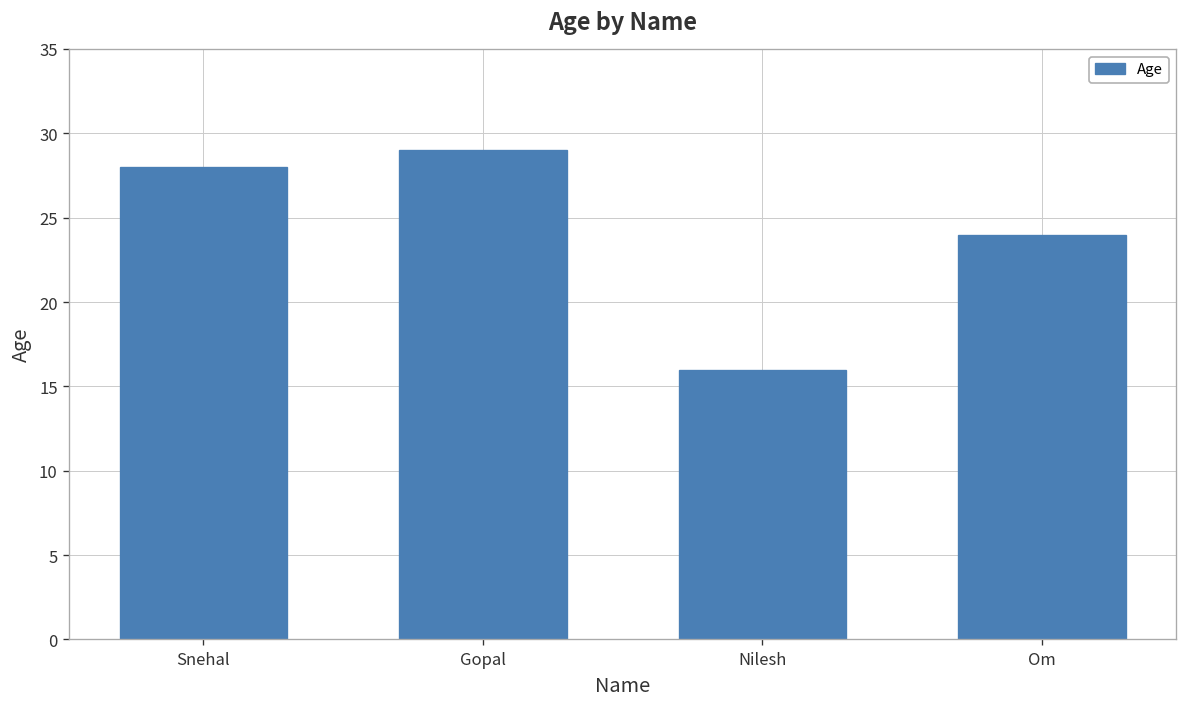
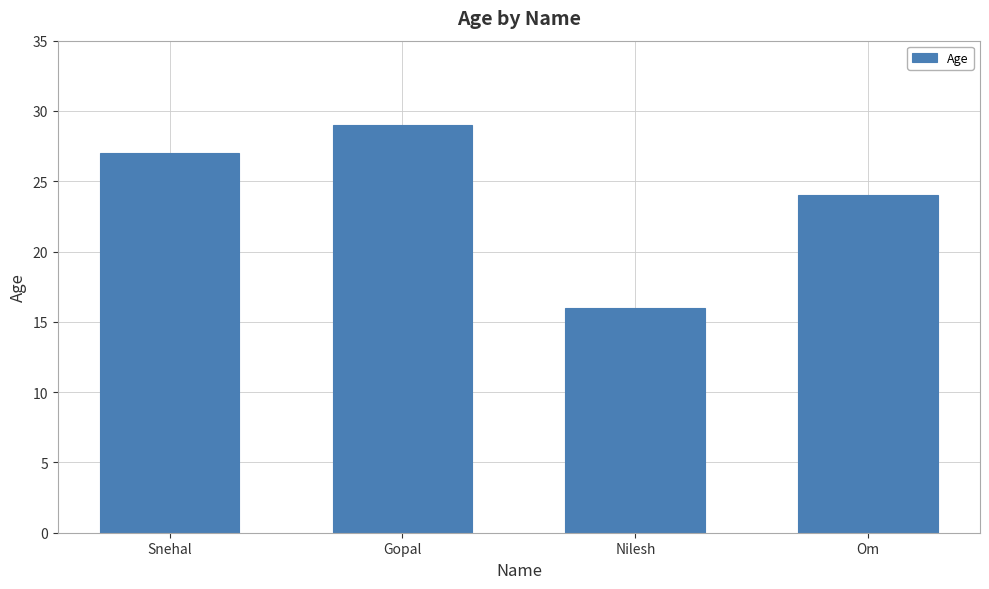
  {
-   "Snehal": 28,
+   "Snehal": 27,
    "Gopal": 29,
    "Nilesh": 16,
    "Om": 24
  }
